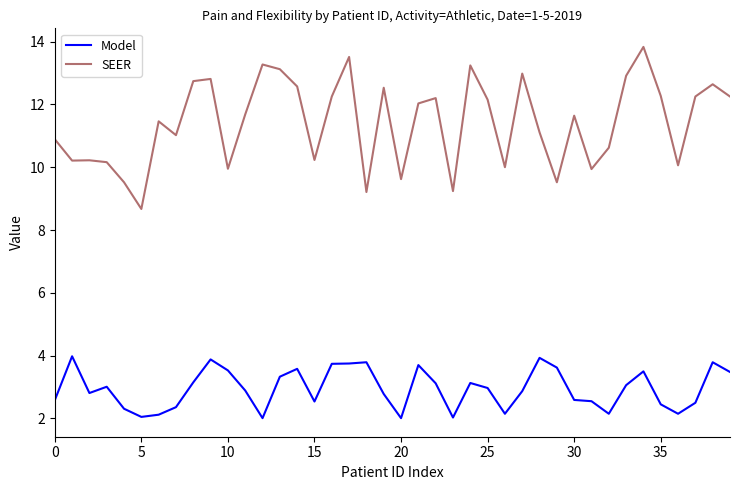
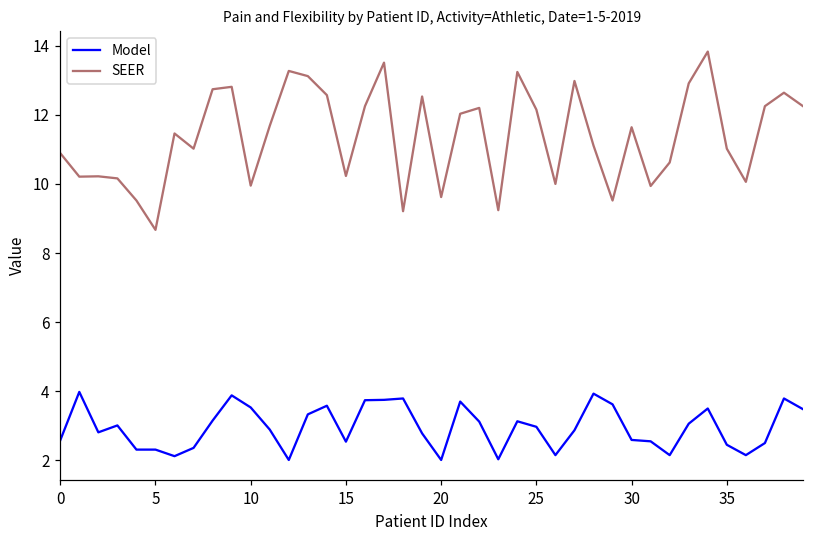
  {
    "Model": {
      "0": 2.6,
-     "5": 2.1,
+     "5": 2.3,
      "10": 3.5,
      "15": 2.5,
      "20": 2.0,
      "25": 3.0,
      "30": 2.6,
      "35": 2.5
    },
    "SEER": {
      "0": 10.9,
      "5": 8.7,
      "10": 10.0,
      "15": 10.2,
      "20": 9.6,
      "25": 12.2,
      "30": 11.6,
-     "35": 12.3
+     "35": 11.0
    }
  }
